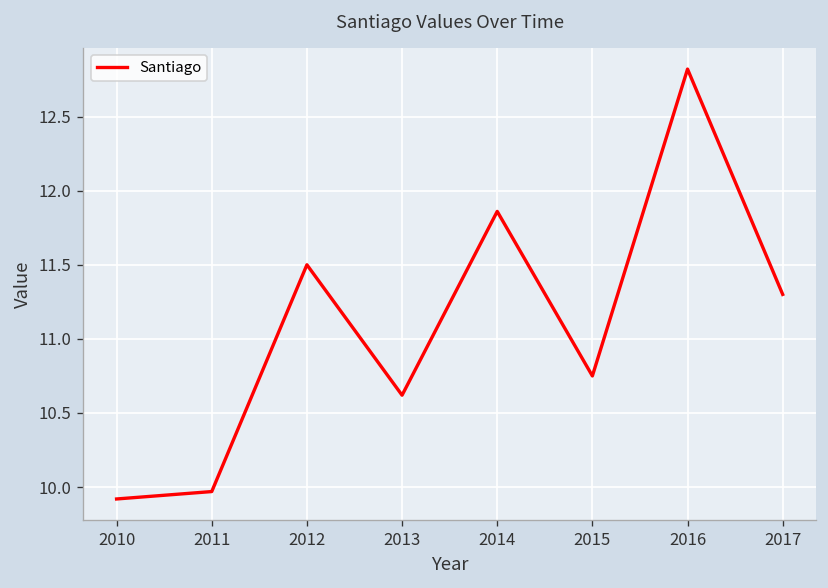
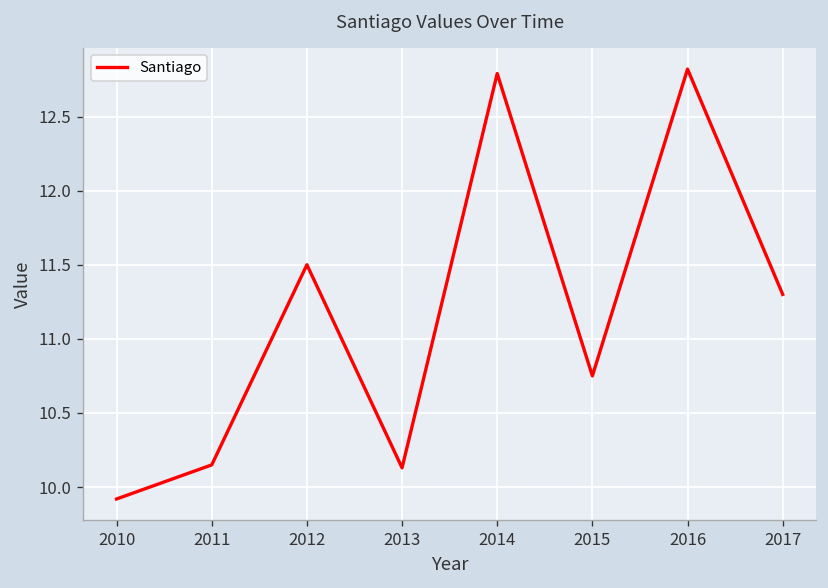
  {
    "2010": 9.92,
-   "2011": 9.97,
+   "2011": 10.15,
    "2012": 11.50,
-   "2013": 10.62,
-   "2014": 11.86,
+   "2013": 10.13,
+   "2014": 12.79,
    "2015": 10.75,
    "2016": 12.82,
    "2017": 11.30
  }
